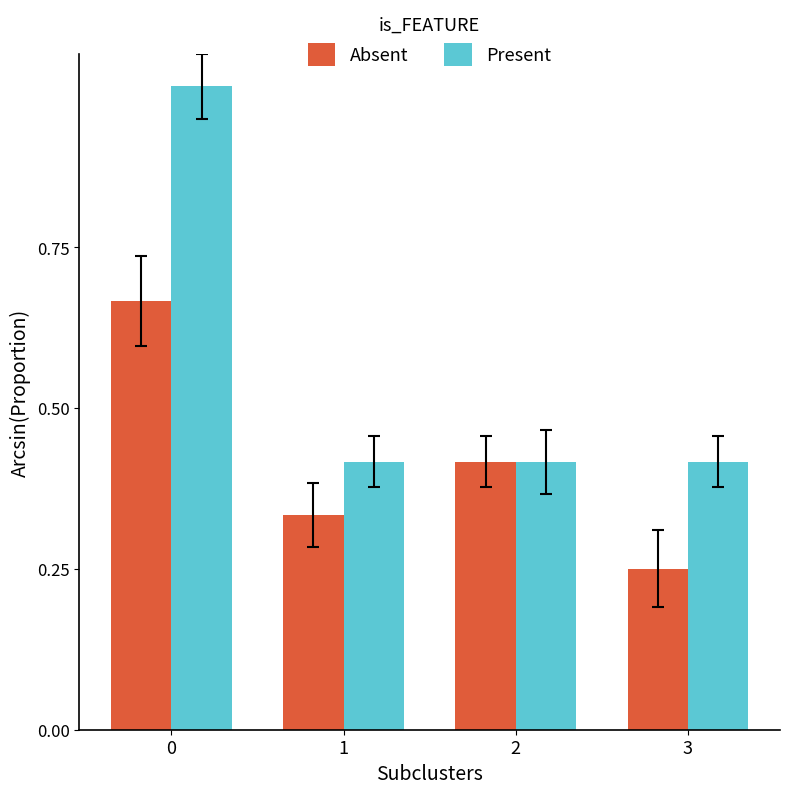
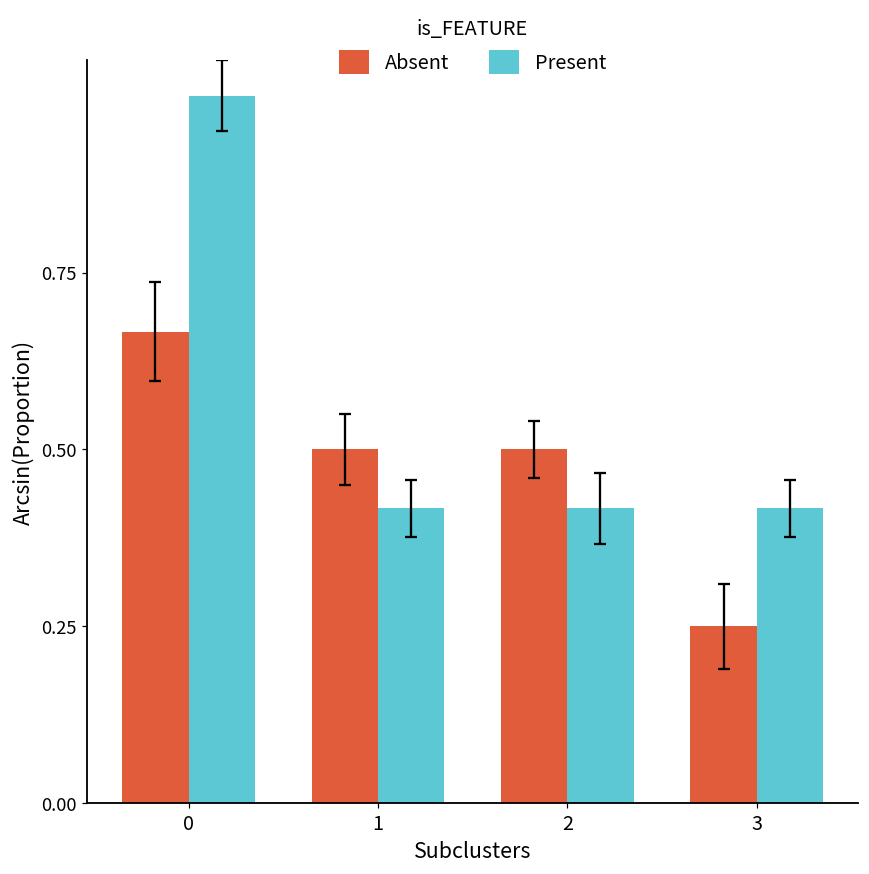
  {
    "Absent": {
      "0": 0.67,
-     "1": 0.33,
-     "2": 0.42,
+     "1": 0.50,
+     "2": 0.50,
      "3": 0.25
    },
    "Present": {
      "0": 1.00,
      "1": 0.42,
      "2": 0.42,
      "3": 0.42
    }
  }
